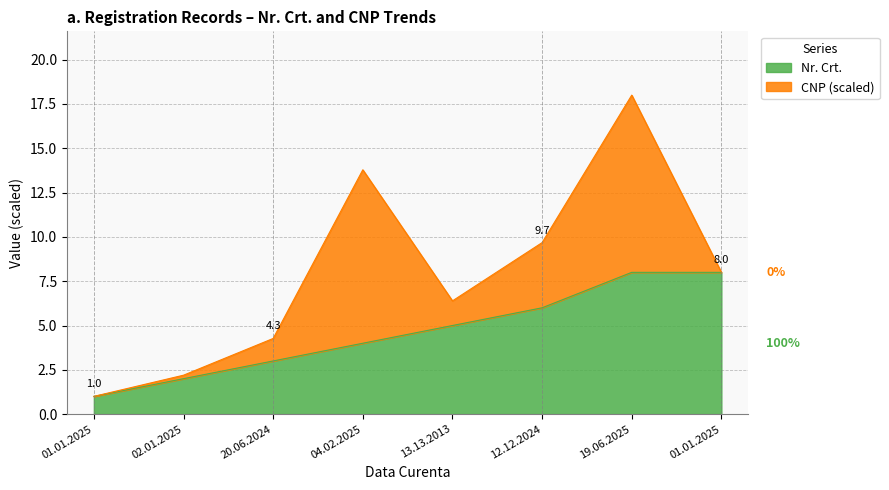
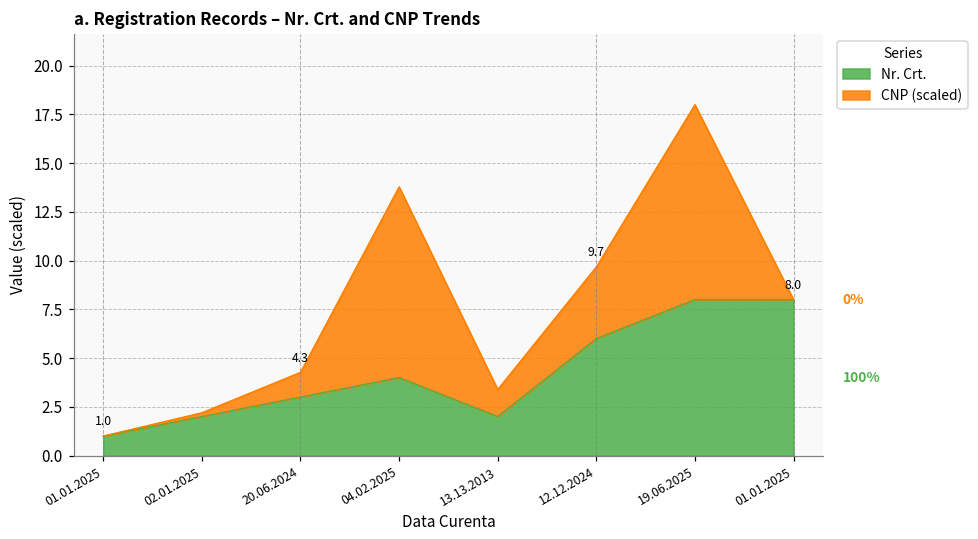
  {
    "Nr. Crt.": {
      "02.01.2025": 2,
      "20.06.2024": 3,
      "04.02.2025": 4,
-     "13.13.2013": 5,
+     "13.13.2013": 2,
      "12.12.2024": 6,
      "19.06.2025": 8
    },
    "CNP (scaled)": {
      "20.06.2024": 4.3,
      "12.12.2024": 9.7
    }
  }
